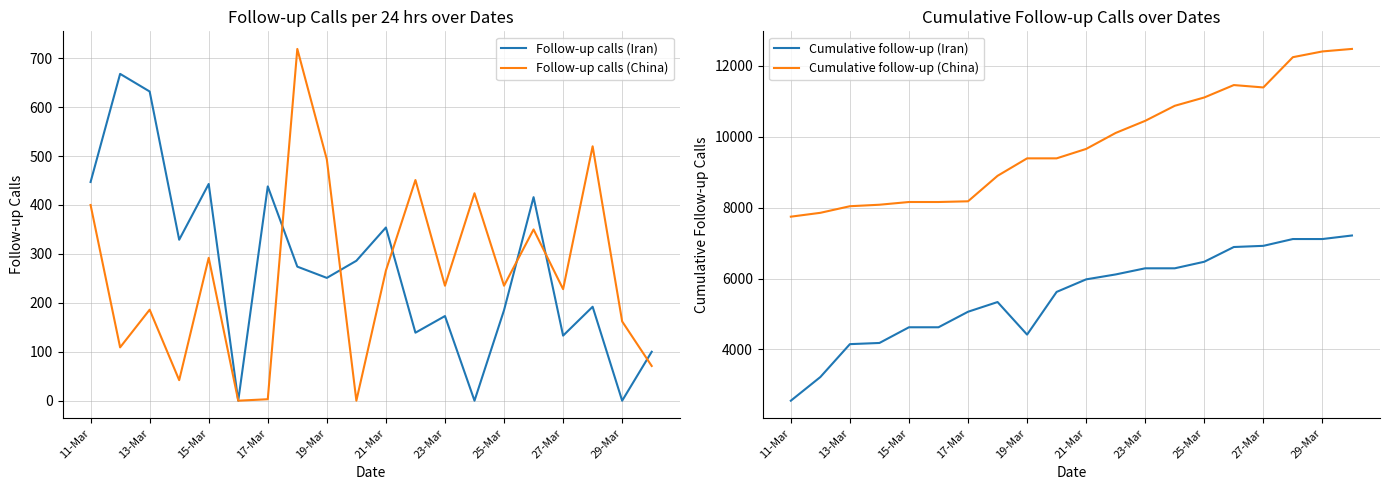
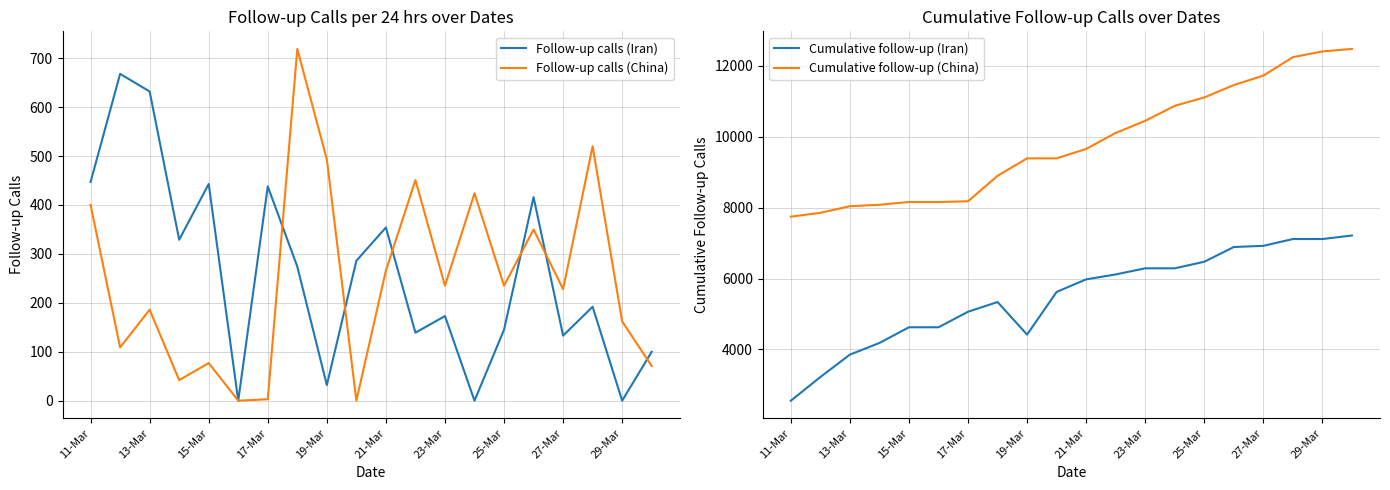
  {
    "Follow-up Calls per 24 hrs over Dates": {
      "Follow-up calls (Iran)": {
        "11-Mar": 450,
        "13-Mar": 630,
        "15-Mar": 440,
        "17-Mar": 440,
-       "19-Mar": 250,
+       "19-Mar": 30,
        "21-Mar": 350,
        "23-Mar": 170,
-       "25-Mar": 190,
+       "25-Mar": 150,
        "27-Mar": 130,
        "29-Mar": 0
      },
      "Follow-up calls (China)": {
        "11-Mar": 400,
        "13-Mar": 190,
-       "15-Mar": 290,
+       "15-Mar": 80,
        "17-Mar": 0,
        "19-Mar": 490,
        "21-Mar": 270,
        "23-Mar": 240,
        "25-Mar": 240,
        "27-Mar": 230,
        "29-Mar": 160
      }
    },
    "Cumulative Follow-up Calls over Dates": {
      "Cumulative follow-up (Iran)": {
        "11-Mar": 2600,
-       "13-Mar": 4100,
+       "13-Mar": 3900,
        "15-Mar": 4600,
        "17-Mar": 5100,
        "19-Mar": 4400,
        "21-Mar": 6000,
        "23-Mar": 6300,
        "25-Mar": 6500,
        "27-Mar": 6900,
        "29-Mar": 7100
      },
      "Cumulative follow-up (China)": {
        "11-Mar": 7700,
        "13-Mar": 8000,
        "15-Mar": 8200,
        "17-Mar": 8200,
        "19-Mar": 9400,
        "21-Mar": 9700,
        "23-Mar": 10500,
        "25-Mar": 11100,
-       "27-Mar": 11400,
+       "27-Mar": 11700,
        "29-Mar": 12400
      }
    }
  }
